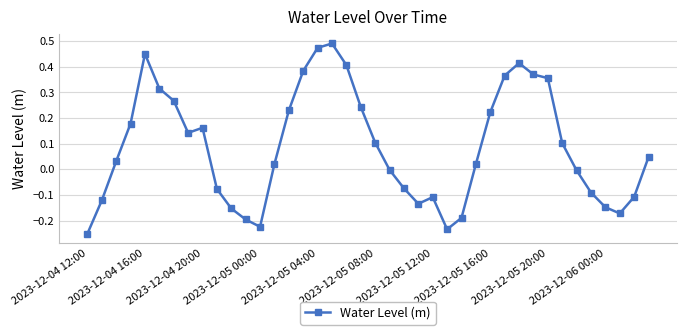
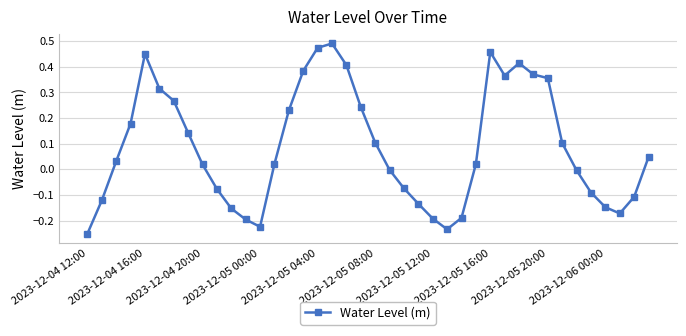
  {
    "2023-12-04 12:00": -0.25,
    "2023-12-04 16:00": 0.45,
-   "2023-12-04 20:00": 0.16,
+   "2023-12-04 20:00": 0.02,
    "2023-12-05 00:00": -0.22,
    "2023-12-05 04:00": 0.47,
    "2023-12-05 08:00": 0.10,
-   "2023-12-05 12:00": -0.11,
-   "2023-12-05 16:00": 0.22,
+   "2023-12-05 12:00": -0.19,
+   "2023-12-05 16:00": 0.46,
    "2023-12-05 20:00": 0.36,
    "2023-12-06 00:00": -0.15
  }
